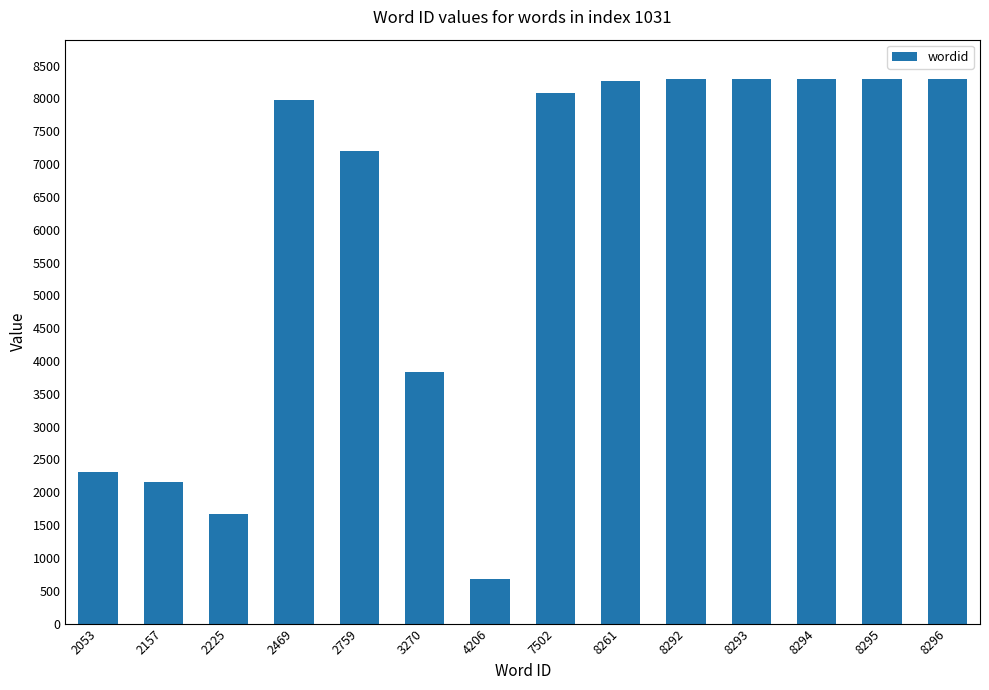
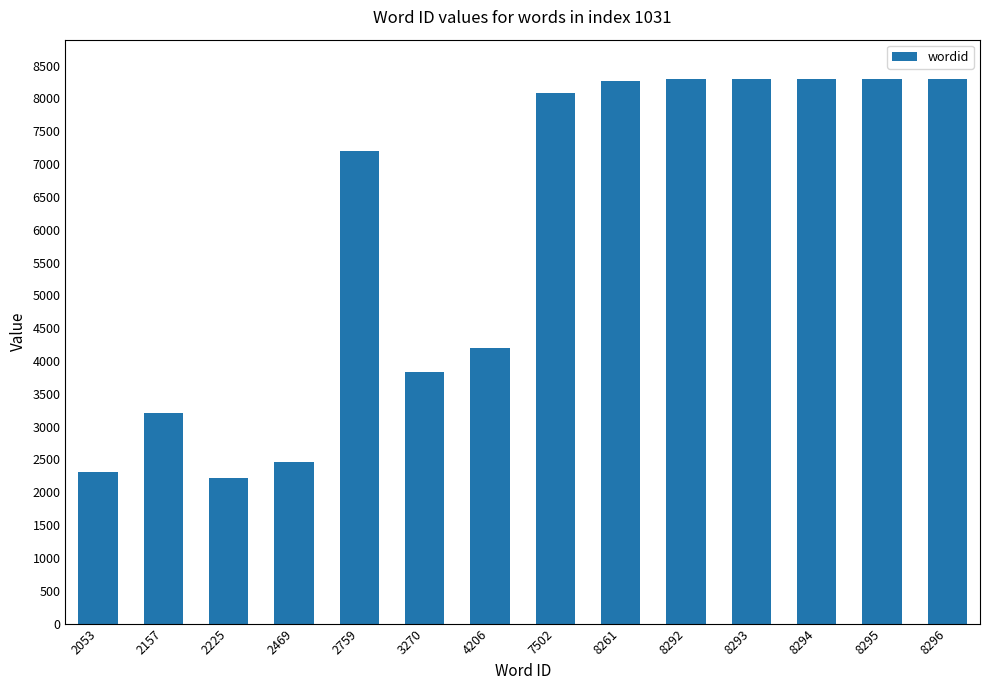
  {
    "2053": 2300,
-   "2157": 2200,
-   "2225": 1700,
-   "2469": 8000,
+   "2157": 3200,
+   "2225": 2200,
+   "2469": 2500,
    "2759": 7200,
    "3270": 3800,
-   "4206": 700,
+   "4206": 4200,
    "7502": 8100,
    "8261": 8300,
    "8292": 8300,
    "8293": 8300,
    "8294": 8300,
    "8295": 8300,
    "8296": 8300
  }
